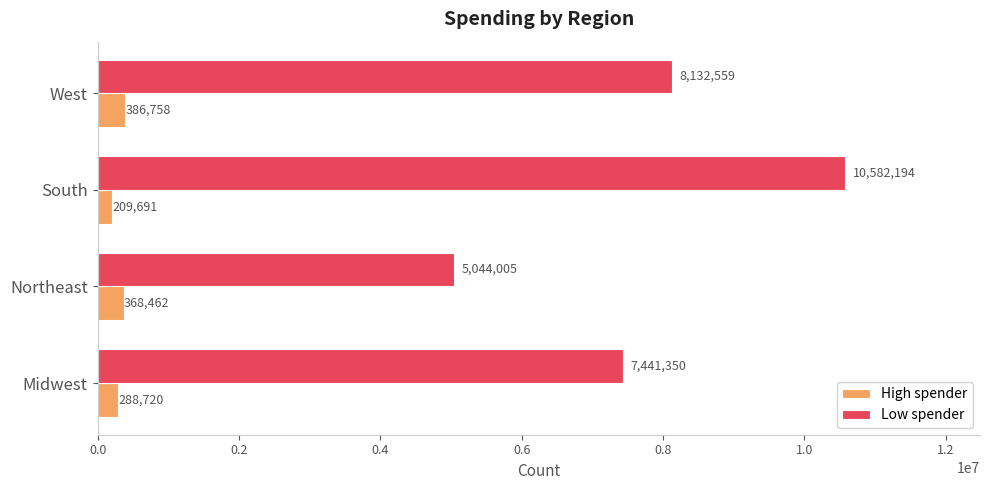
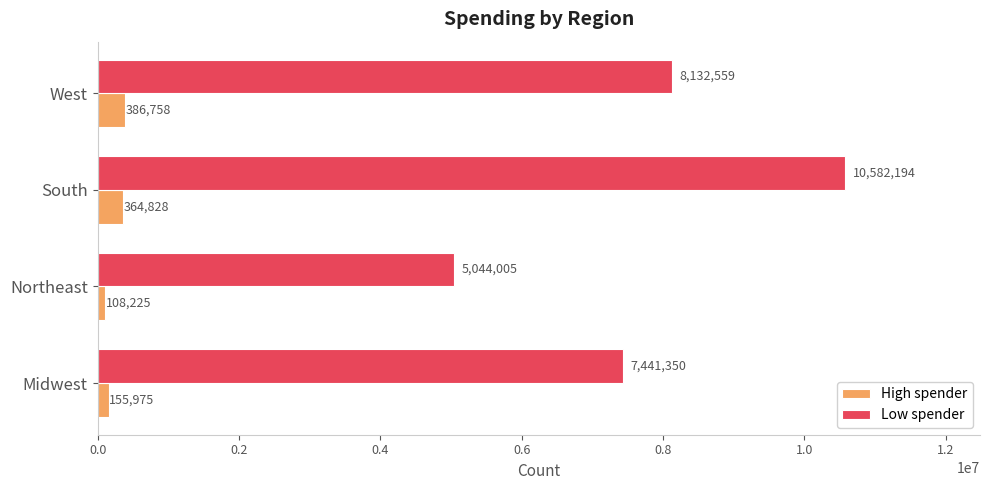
  {
    "High spender": {
      "West": "386,758",
-     "South": "209,691",
-     "Northeast": "368,462",
-     "Midwest": "288,720"
+     "South": "364,828",
+     "Northeast": "108,225",
+     "Midwest": "155,975"
    },
    "Low spender": {
      "West": "8,132,559",
      "South": "10,582,194",
      "Northeast": "5,044,005",
      "Midwest": "7,441,350"
    }
  }
